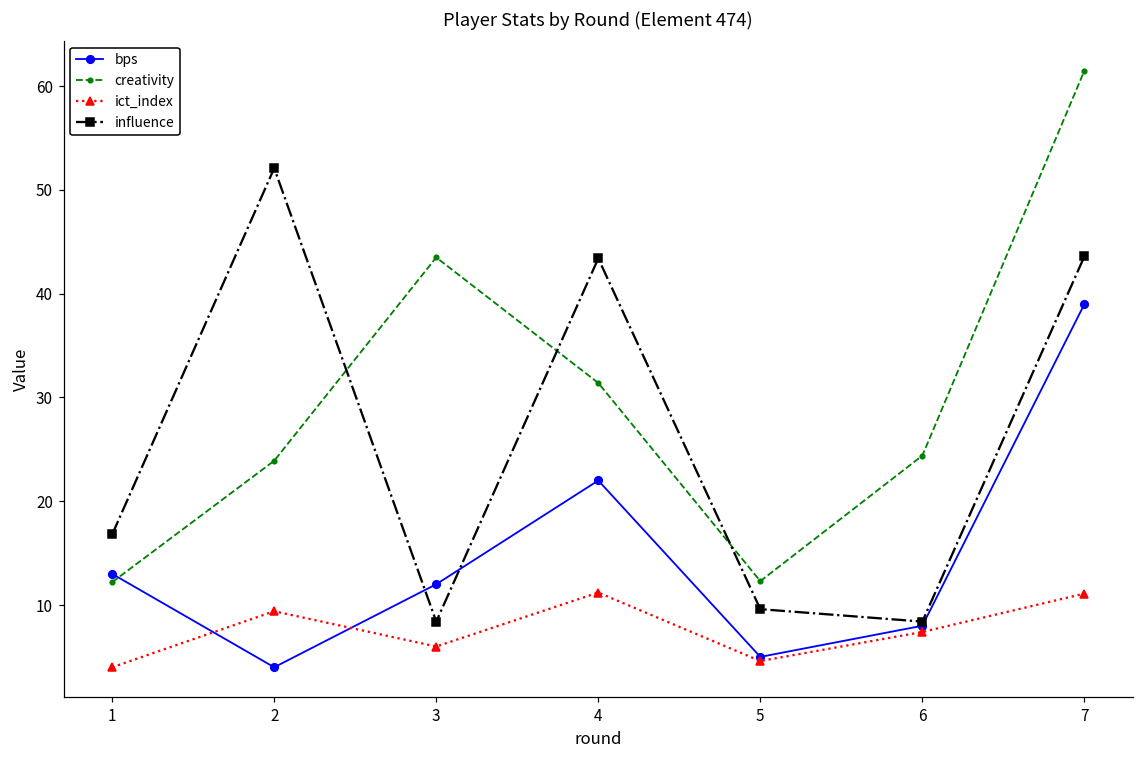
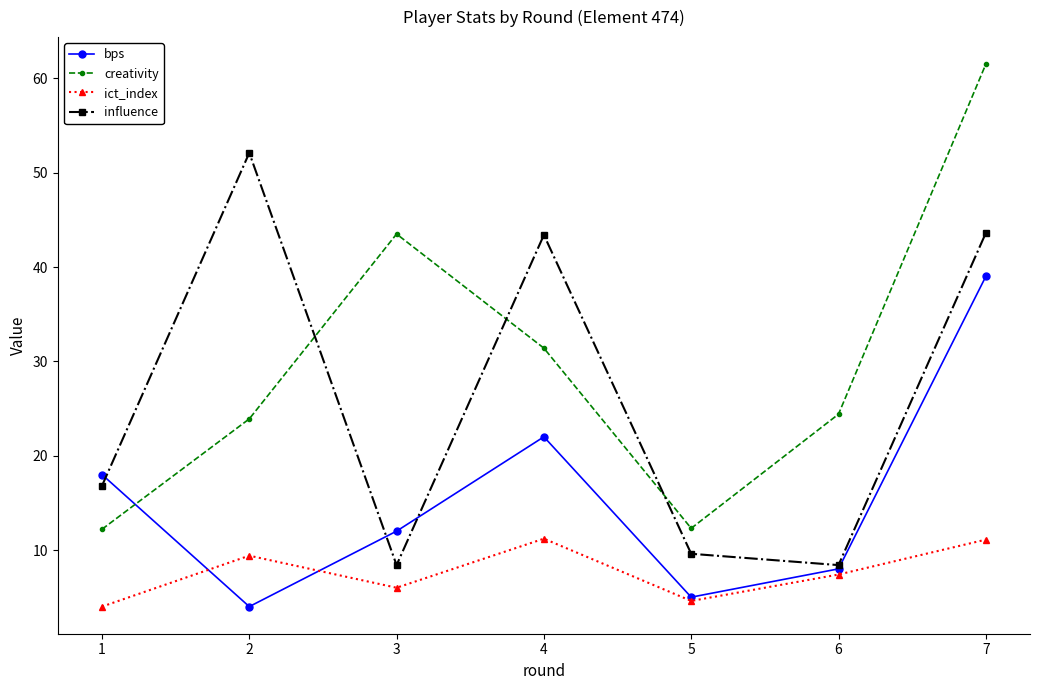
  {
    "bps": {
-     "1": 13,
+     "1": 18,
      "2": 4,
      "3": 12,
      "4": 22,
      "5": 5,
      "6": 8,
      "7": 39
    },
    "creativity": {
      "1": 12,
      "2": 24,
      "3": 44,
      "4": 31,
      "5": 12,
      "6": 24,
      "7": 62
    },
    "ict_index": {
      "1": 4,
      "2": 9,
      "3": 6,
      "4": 11,
      "5": 5,
      "6": 7,
      "7": 11
    },
    "influence": {
      "1": 17,
      "2": 52,
      "3": 8,
      "4": 43,
      "5": 10,
      "6": 8,
      "7": 44
    }
  }
